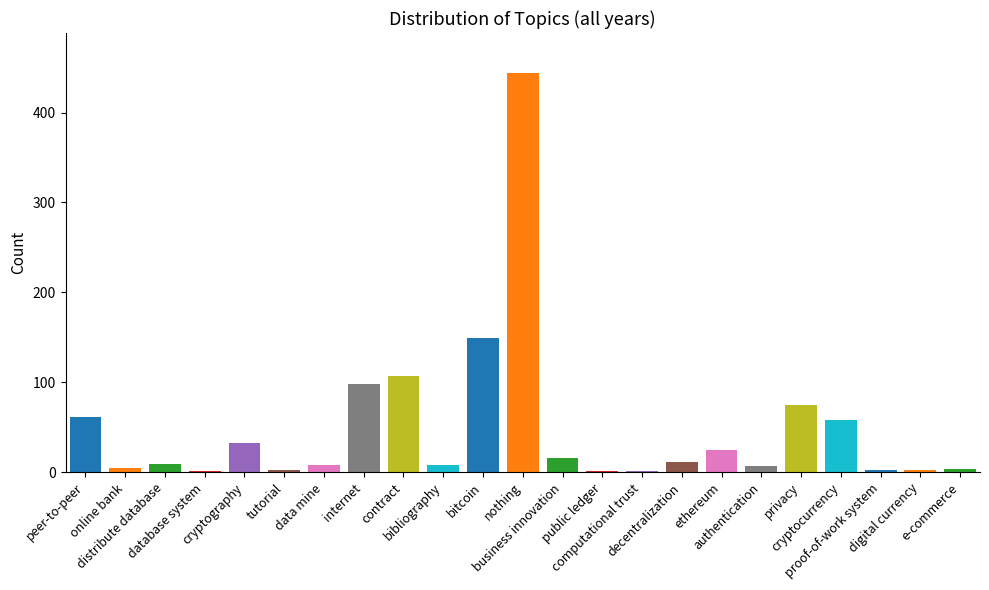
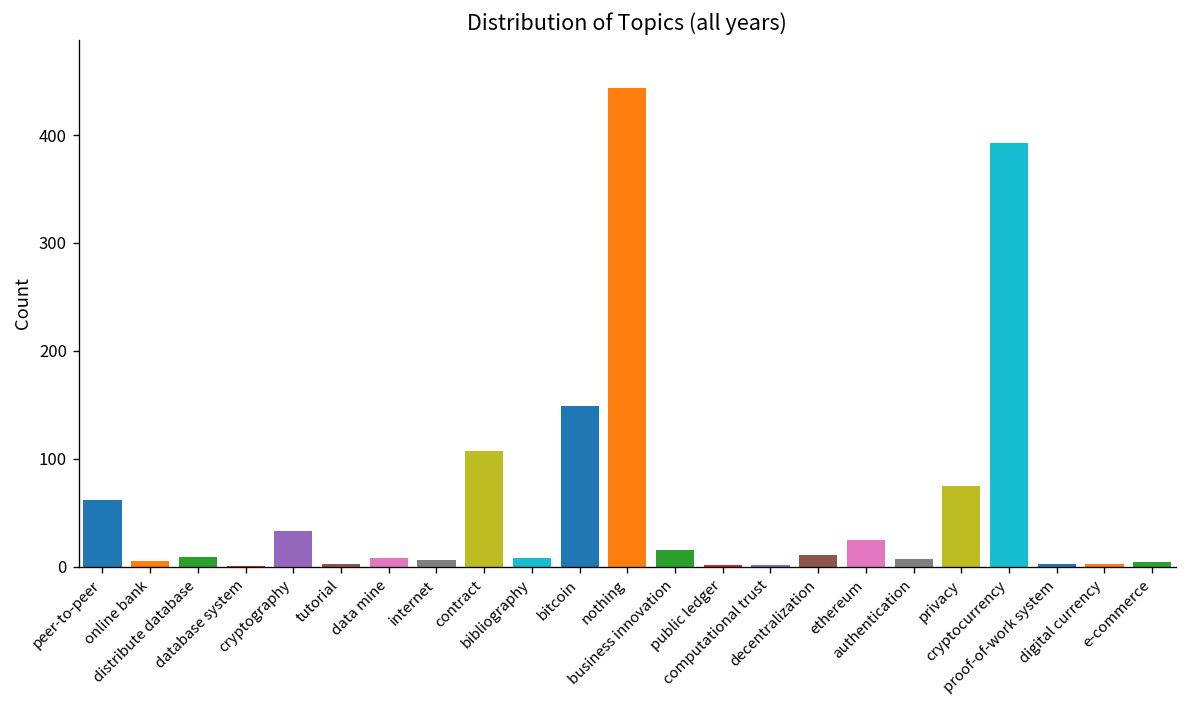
  {
    "peer-to-peer": 60,
    "online bank": 10,
    "distribute database": 10,
    "cryptography": 30,
    "tutorial": 0,
    "data mine": 10,
-   "internet": 100,
+   "internet": 10,
    "contract": 110,
    "bibliography": 10,
    "bitcoin": 150,
    "nothing": 440,
    "business innovation": 20,
    "decentralization": 10,
    "ethereum": 30,
    "authentication": 10,
    "privacy": 80,
-   "cryptocurrency": 60,
+   "cryptocurrency": 390,
    "proof-of-work system": 0,
    "digital currency": 0,
    "e-commerce": 0
  }
